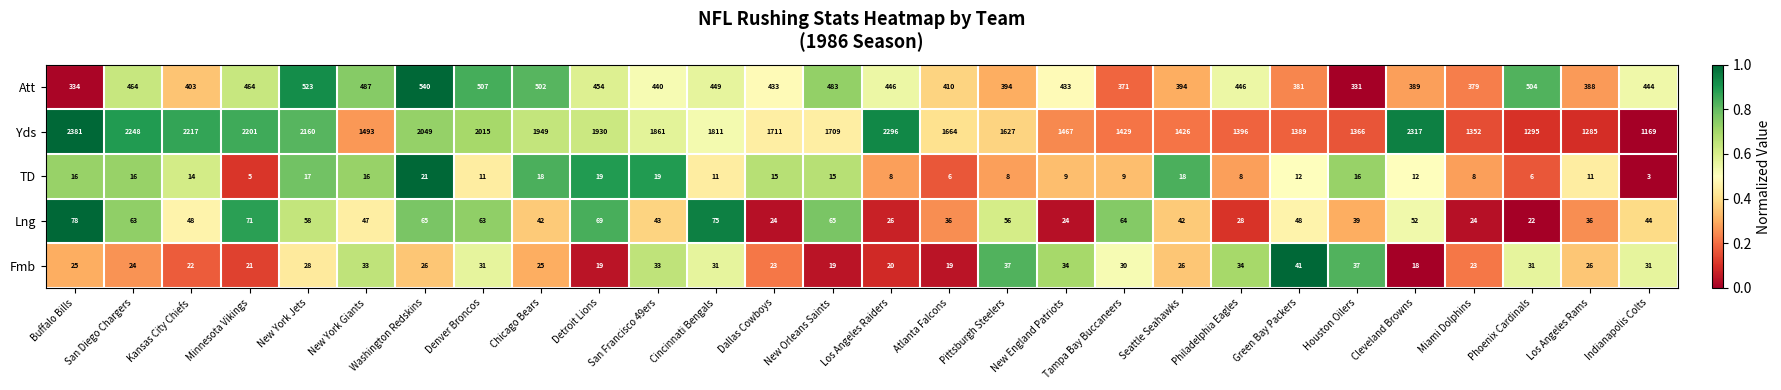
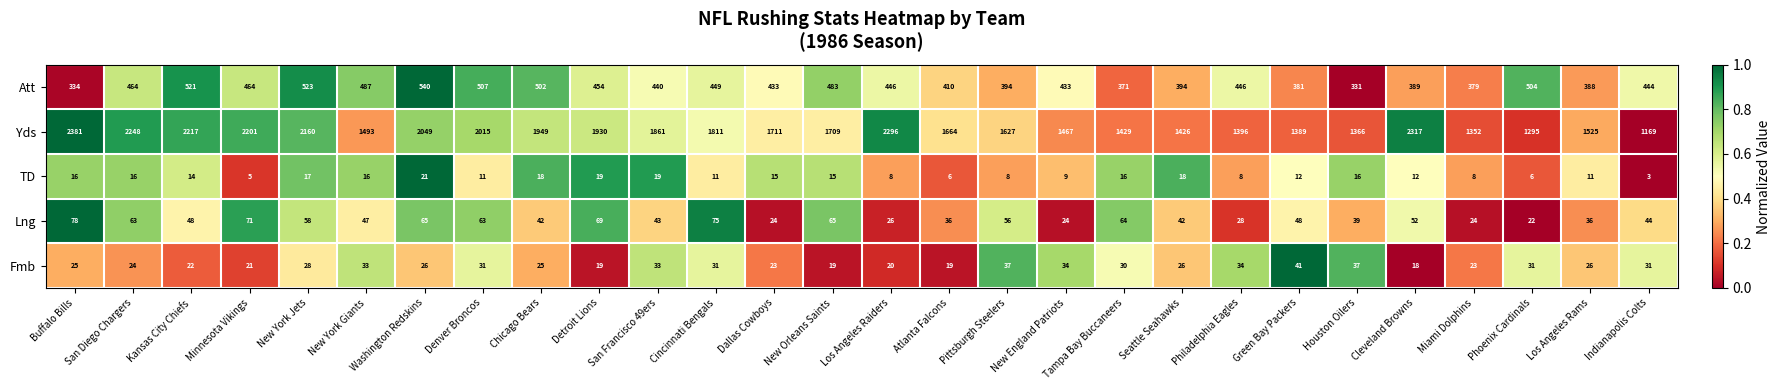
  {
    "Att": {
      "Buffalo Bills": 334,
      "San Diego Chargers": 464,
-     "Kansas City Chiefs": 403,
+     "Kansas City Chiefs": 521,
      "Minnesota Vikings": 464,
      "New York Jets": 523,
      "New York Giants": 487,
      "Washington Redskins": 540,
      "Denver Broncos": 507,
      "Chicago Bears": 502,
      "Detroit Lions": 454,
      "San Francisco 49ers": 440,
      "Cincinnati Bengals": 449,
      "Dallas Cowboys": 433,
      "New Orleans Saints": 483,
      "Los Angeles Raiders": 446,
      "Atlanta Falcons": 410,
      "Pittsburgh Steelers": 394,
      "New England Patriots": 433,
      "Tampa Bay Buccaneers": 371,
      "Seattle Seahawks": 394,
      "Philadelphia Eagles": 446,
      "Green Bay Packers": 381,
      "Houston Oilers": 331,
      "Cleveland Browns": 389,
      "Miami Dolphins": 379,
      "Phoenix Cardinals": 504,
      "Los Angeles Rams": 388,
      "Indianapolis Colts": 444
    },
    "Yds": {
      "Buffalo Bills": 2381,
      "San Diego Chargers": 2248,
      "Kansas City Chiefs": 2217,
      "Minnesota Vikings": 2201,
      "New York Jets": 2160,
      "New York Giants": 1493,
      "Washington Redskins": 2049,
      "Denver Broncos": 2015,
      "Chicago Bears": 1949,
      "Detroit Lions": 1930,
      "San Francisco 49ers": 1861,
      "Cincinnati Bengals": 1811,
      "Dallas Cowboys": 1711,
      "New Orleans Saints": 1709,
      "Los Angeles Raiders": 2296,
      "Atlanta Falcons": 1664,
      "Pittsburgh Steelers": 1627,
      "New England Patriots": 1467,
      "Tampa Bay Buccaneers": 1429,
      "Seattle Seahawks": 1426,
      "Philadelphia Eagles": 1396,
      "Green Bay Packers": 1389,
      "Houston Oilers": 1366,
      "Cleveland Browns": 2317,
      "Miami Dolphins": 1352,
      "Phoenix Cardinals": 1295,
-     "Los Angeles Rams": 1285,
+     "Los Angeles Rams": 1525,
      "Indianapolis Colts": 1169
    },
    "TD": {
      "Buffalo Bills": 16,
      "San Diego Chargers": 16,
      "Kansas City Chiefs": 14,
      "Minnesota Vikings": 5,
      "New York Jets": 17,
      "New York Giants": 16,
      "Washington Redskins": 21,
      "Denver Broncos": 11,
      "Chicago Bears": 18,
      "Detroit Lions": 19,
      "San Francisco 49ers": 19,
      "Cincinnati Bengals": 11,
      "Dallas Cowboys": 15,
      "New Orleans Saints": 15,
      "Los Angeles Raiders": 8,
      "Atlanta Falcons": 6,
      "Pittsburgh Steelers": 8,
      "New England Patriots": 9,
-     "Tampa Bay Buccaneers": 9,
+     "Tampa Bay Buccaneers": 16,
      "Seattle Seahawks": 18,
      "Philadelphia Eagles": 8,
      "Green Bay Packers": 12,
      "Houston Oilers": 16,
      "Cleveland Browns": 12,
      "Miami Dolphins": 8,
      "Phoenix Cardinals": 6,
      "Los Angeles Rams": 11,
      "Indianapolis Colts": 3
    },
    "Lng": {
      "Buffalo Bills": 78,
      "San Diego Chargers": 63,
      "Kansas City Chiefs": 48,
      "Minnesota Vikings": 71,
      "New York Jets": 58,
      "New York Giants": 47,
      "Washington Redskins": 65,
      "Denver Broncos": 63,
      "Chicago Bears": 42,
      "Detroit Lions": 69,
      "San Francisco 49ers": 43,
      "Cincinnati Bengals": 75,
      "Dallas Cowboys": 24,
      "New Orleans Saints": 65,
      "Los Angeles Raiders": 26,
      "Atlanta Falcons": 36,
      "Pittsburgh Steelers": 56,
      "New England Patriots": 24,
      "Tampa Bay Buccaneers": 64,
      "Seattle Seahawks": 42,
      "Philadelphia Eagles": 28,
      "Green Bay Packers": 48,
      "Houston Oilers": 39,
      "Cleveland Browns": 52,
      "Miami Dolphins": 24,
      "Phoenix Cardinals": 22,
      "Los Angeles Rams": 36,
      "Indianapolis Colts": 44
    },
    "Fmb": {
      "Buffalo Bills": 25,
      "San Diego Chargers": 24,
      "Kansas City Chiefs": 22,
      "Minnesota Vikings": 21,
      "New York Jets": 28,
      "New York Giants": 33,
      "Washington Redskins": 26,
      "Denver Broncos": 31,
      "Chicago Bears": 25,
      "Detroit Lions": 19,
      "San Francisco 49ers": 33,
      "Cincinnati Bengals": 31,
      "Dallas Cowboys": 23,
      "New Orleans Saints": 19,
      "Los Angeles Raiders": 20,
      "Atlanta Falcons": 19,
      "Pittsburgh Steelers": 37,
      "New England Patriots": 34,
      "Tampa Bay Buccaneers": 30,
      "Seattle Seahawks": 26,
      "Philadelphia Eagles": 34,
      "Green Bay Packers": 41,
      "Houston Oilers": 37,
      "Cleveland Browns": 18,
      "Miami Dolphins": 23,
      "Phoenix Cardinals": 31,
      "Los Angeles Rams": 26,
      "Indianapolis Colts": 31
    }
  }
